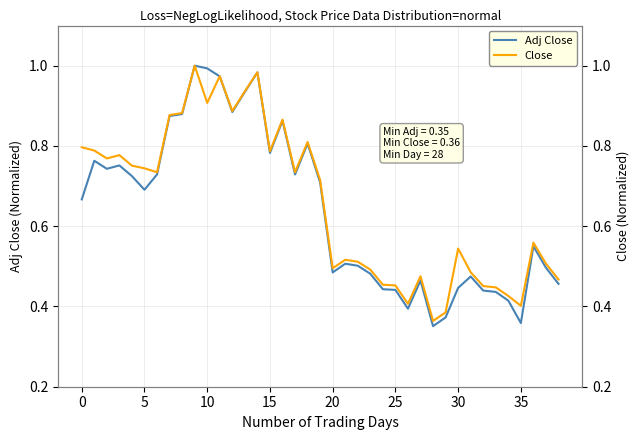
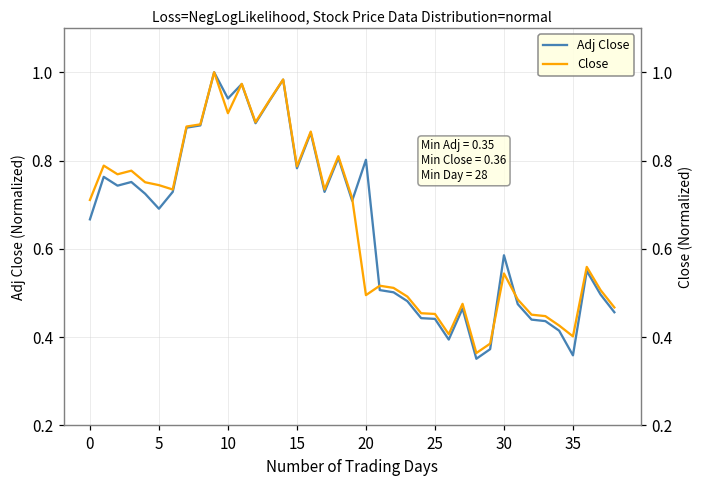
  {
    "Adj Close": {
      "0": 0.67,
      "5": 0.69,
-     "10": 0.99,
+     "10": 0.94,
      "15": 0.78,
-     "20": 0.48,
+     "20": 0.80,
      "25": 0.44,
-     "30": 0.45,
+     "30": 0.59,
      "35": 0.36
    },
    "Close": {
-     "0": 0.80,
+     "0": 0.71,
      "5": 0.74,
      "10": 0.91,
      "15": 0.79,
      "20": 0.50,
      "25": 0.45,
      "30": 0.54,
      "35": 0.40
    }
  }
